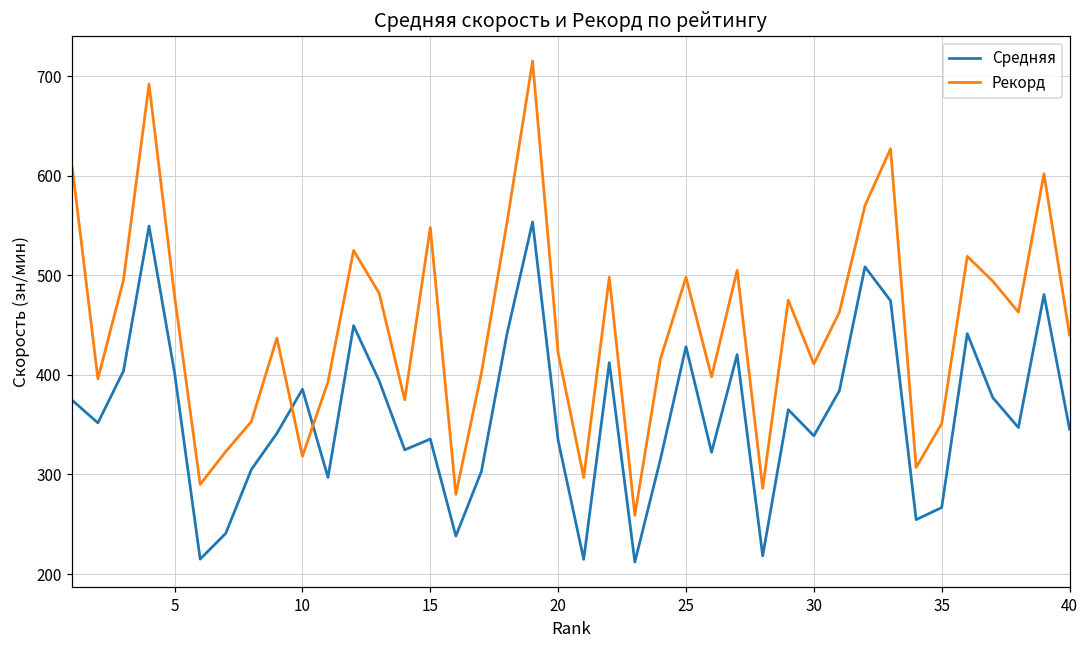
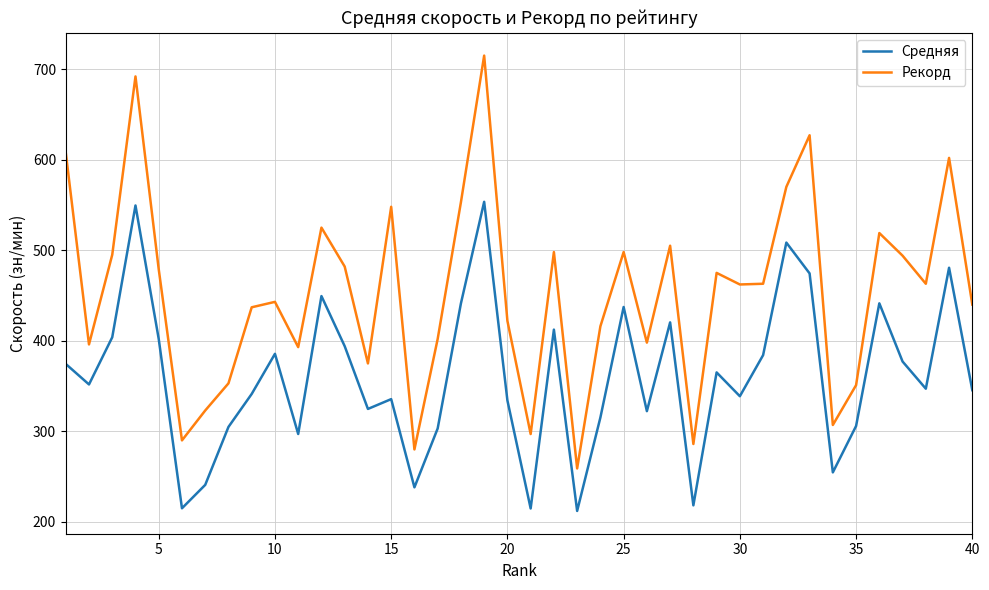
  {
    "Средняя": {
      "5": 400,
      "10": 390,
      "15": 340,
      "20": 330,
-     "25": 430,
+     "25": 440,
      "30": 340,
-     "35": 270,
+     "35": 310,
      "40": 350
    },
    "Рекорд": {
      "5": 480,
-     "10": 320,
+     "10": 440,
      "15": 550,
      "20": 420,
      "25": 500,
-     "30": 410,
+     "30": 460,
      "35": 350,
      "40": 440
    }
  }
